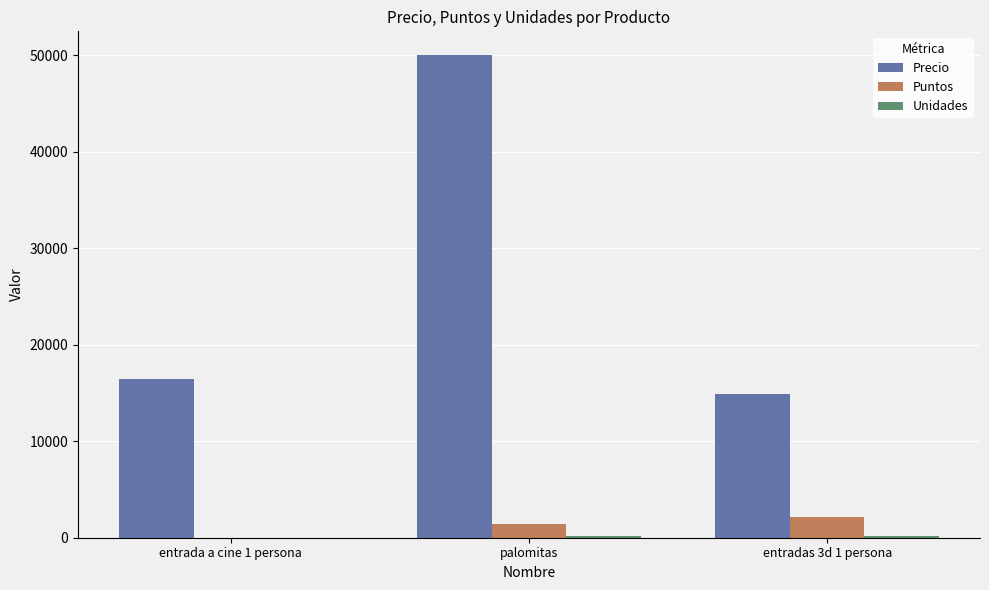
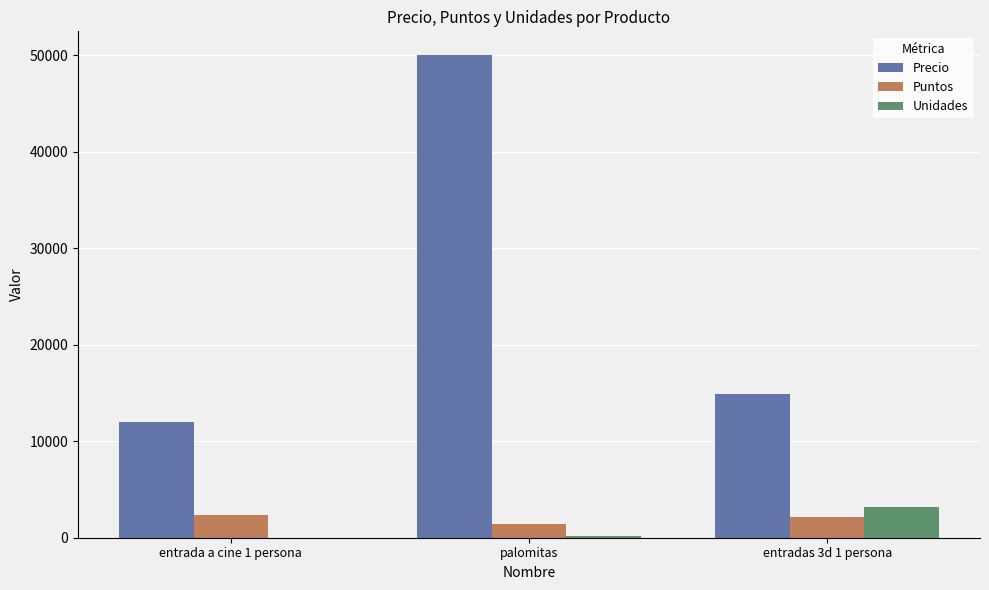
  {
    "Precio": {
-     "entrada a cine 1 persona": 16000,
+     "entrada a cine 1 persona": 12000,
      "palomitas": 50000,
      "entradas 3d 1 persona": 15000
    },
    "Puntos": {
-     "entrada a cine 1 persona": 0,
+     "entrada a cine 1 persona": 2000,
      "palomitas": 1000,
      "entradas 3d 1 persona": 2000
    },
    "Unidades": {
-     "entradas 3d 1 persona": 0
+     "entradas 3d 1 persona": 3000
    }
  }
